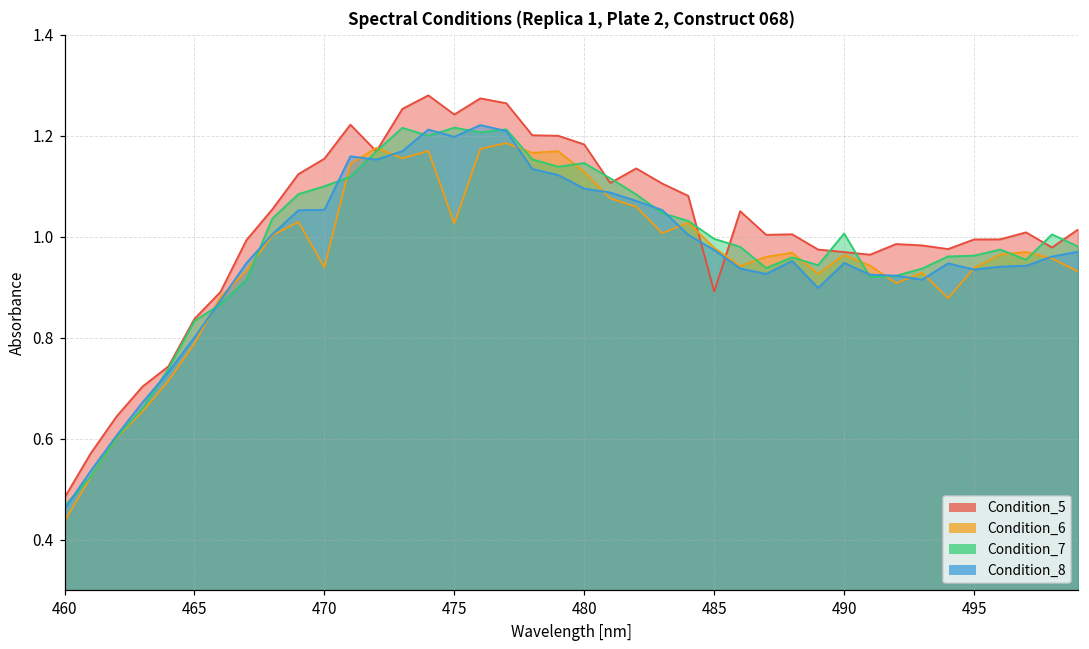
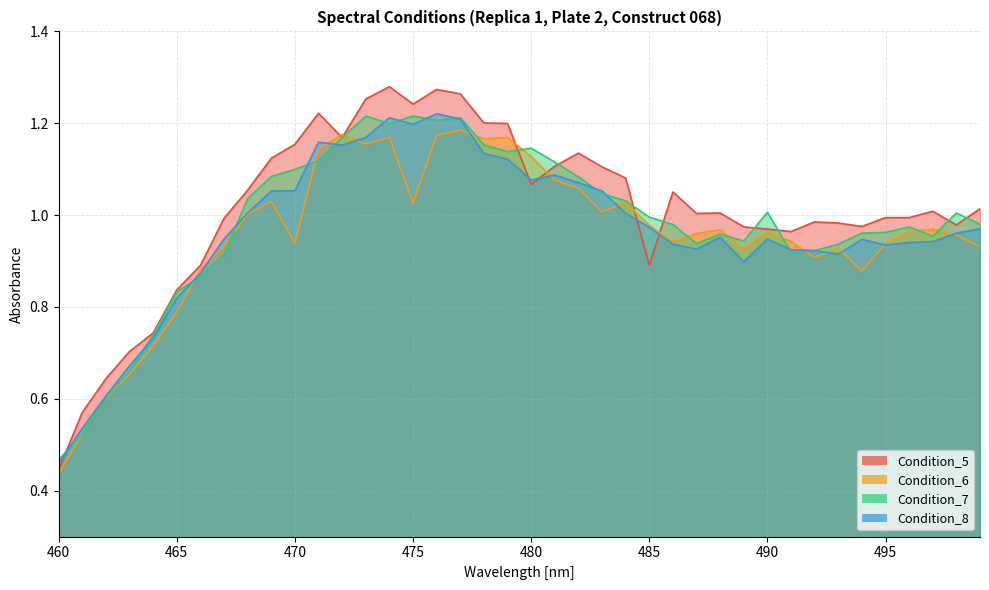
  {
    "Condition_5": {
-     "460": 0.48,
+     "460": 0.45,
      "470": 1.15,
      "475": 1.24,
-     "480": 1.18,
+     "480": 1.07,
      "485": 0.89,
      "490": 0.97,
      "495": 0.99
    },
    "Condition_6": {
      "460": 0.44,
      "465": 0.79,
      "470": 0.94,
      "475": 1.03,
      "480": 1.13,
      "490": 0.96
    },
    "Condition_7": {
      "460": 0.47,
      "470": 1.10,
      "475": 1.22,
      "480": 1.15,
      "485": 1.00,
      "490": 1.01,
      "495": 0.96
    },
    "Condition_8": {
      "460": 0.46,
-     "465": 0.80,
+     "465": 0.82,
      "470": 1.05,
      "475": 1.20,
-     "480": 1.09,
+     "480": 1.08,
      "490": 0.95
    }
  }
